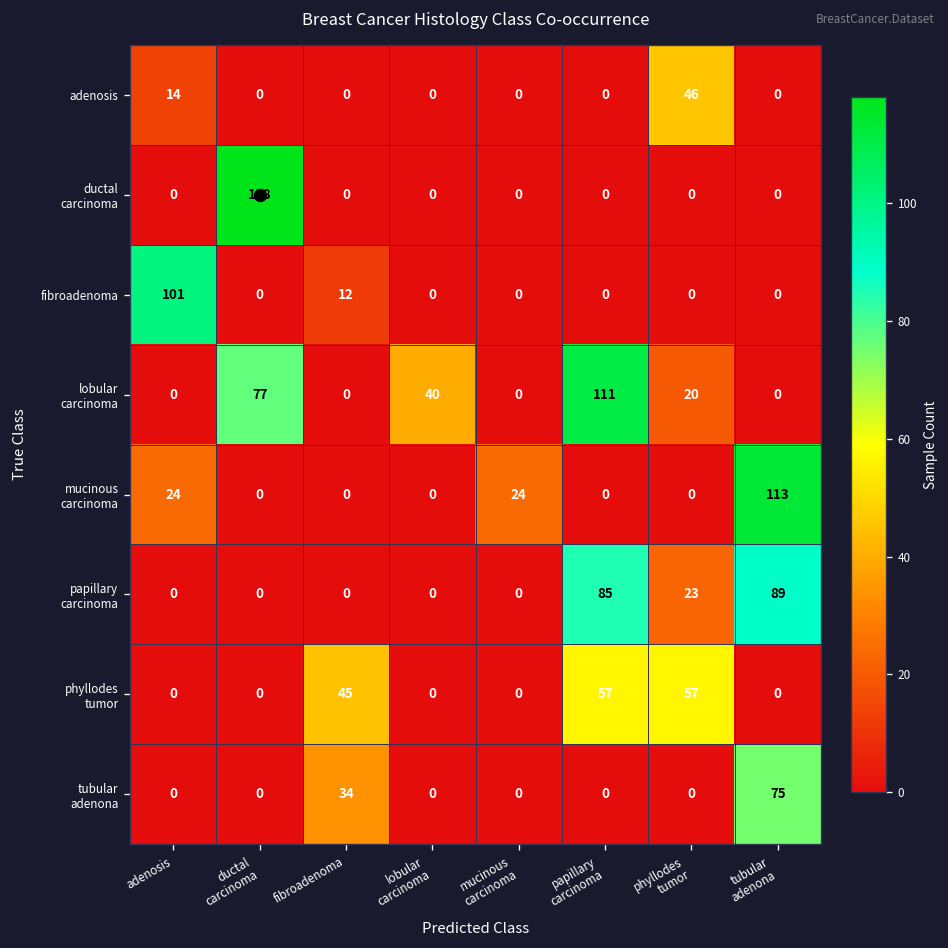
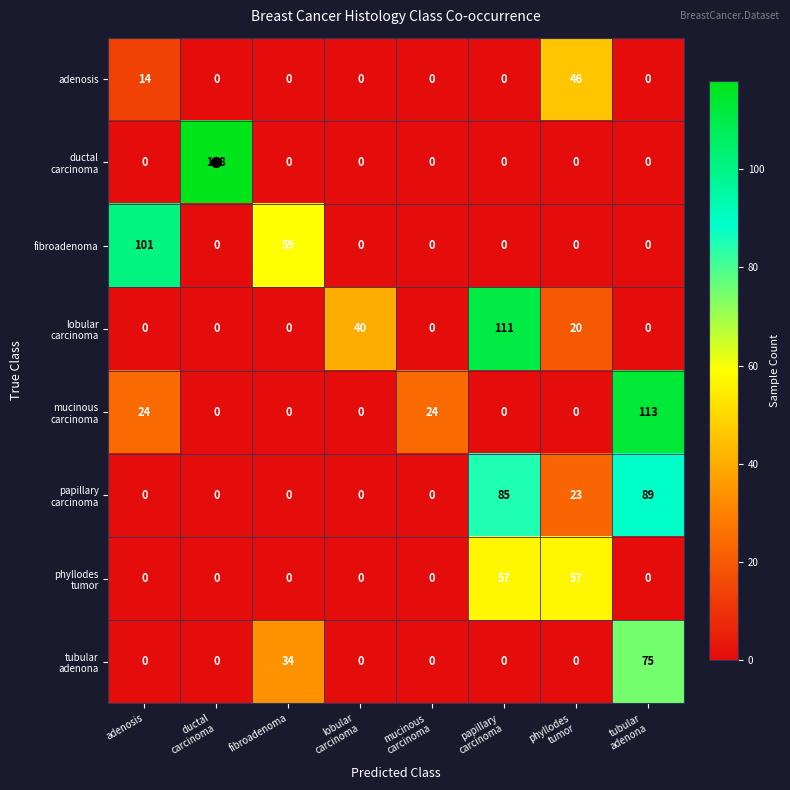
  {
    "adenosis": {
      "adenosis": 14,
      "ductal carcinoma": 0,
      "fibroadenoma": 0,
      "lobular carcinoma": 0,
      "mucinous carcinoma": 0,
      "papillary carcinoma": 0,
      "phyllodes tumor": 46,
      "tubular adenona": 0
    },
    "ductal carcinoma": {
      "adenosis": 0,
      "fibroadenoma": 0,
      "lobular carcinoma": 0,
      "mucinous carcinoma": 0,
      "papillary carcinoma": 0,
      "phyllodes tumor": 0,
      "tubular adenona": 0
    },
    "fibroadenoma": {
      "adenosis": 101,
      "ductal carcinoma": 0,
-     "fibroadenoma": 12,
+     "fibroadenoma": 59,
      "lobular carcinoma": 0,
      "mucinous carcinoma": 0,
      "papillary carcinoma": 0,
      "phyllodes tumor": 0,
      "tubular adenona": 0
    },
    "lobular carcinoma": {
      "adenosis": 0,
-     "ductal carcinoma": 77,
+     "ductal carcinoma": 0,
      "fibroadenoma": 0,
      "lobular carcinoma": 40,
      "mucinous carcinoma": 0,
      "papillary carcinoma": 111,
      "phyllodes tumor": 20,
      "tubular adenona": 0
    },
    "mucinous carcinoma": {
      "adenosis": 24,
      "ductal carcinoma": 0,
      "fibroadenoma": 0,
      "lobular carcinoma": 0,
      "mucinous carcinoma": 24,
      "papillary carcinoma": 0,
      "phyllodes tumor": 0,
      "tubular adenona": 113
    },
    "papillary carcinoma": {
      "adenosis": 0,
      "ductal carcinoma": 0,
      "fibroadenoma": 0,
      "lobular carcinoma": 0,
      "mucinous carcinoma": 0,
      "papillary carcinoma": 85,
      "phyllodes tumor": 23,
      "tubular adenona": 89
    },
    "phyllodes tumor": {
      "adenosis": 0,
      "ductal carcinoma": 0,
-     "fibroadenoma": 45,
+     "fibroadenoma": 0,
      "lobular carcinoma": 0,
      "mucinous carcinoma": 0,
      "papillary carcinoma": 57,
      "phyllodes tumor": 57,
      "tubular adenona": 0
    },
    "tubular adenona": {
      "adenosis": 0,
      "ductal carcinoma": 0,
      "fibroadenoma": 34,
      "lobular carcinoma": 0,
      "mucinous carcinoma": 0,
      "papillary carcinoma": 0,
      "phyllodes tumor": 0,
      "tubular adenona": 75
    }
  }
